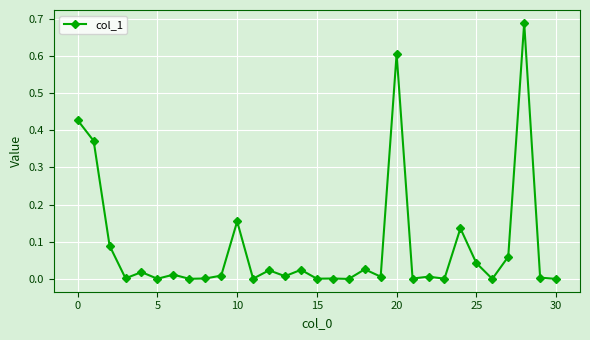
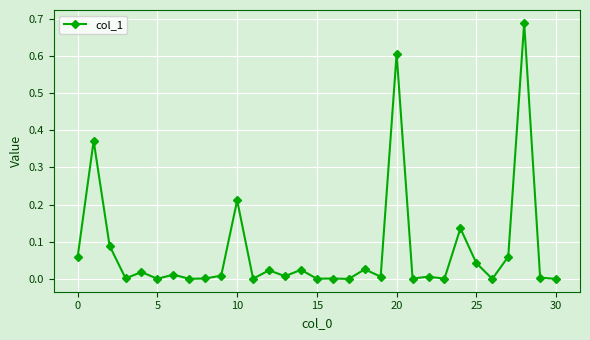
  {
-   "0": 0.43,
+   "0": 0.06,
    "5": 0.00,
-   "10": 0.15,
+   "10": 0.21,
    "15": 0.00,
    "20": 0.61,
    "25": 0.04,
    "30": 0.00
  }
